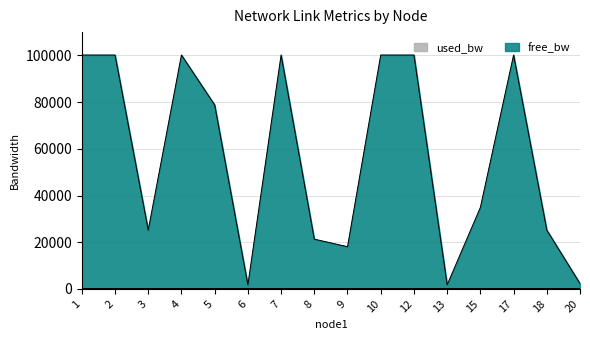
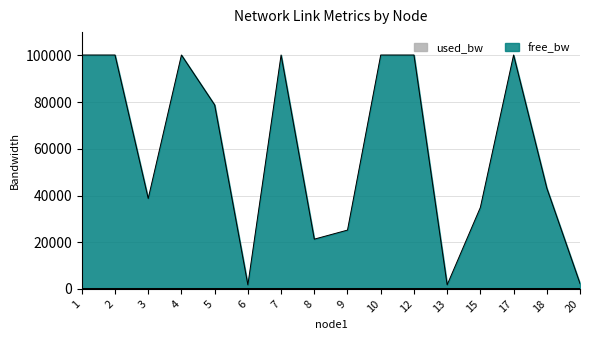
  {
    "used_bw": {
      "1": 0,
      "2": 0,
      "3": 0,
      "4": 0,
      "5": 0,
      "6": 0,
      "7": 0,
      "8": 0,
      "9": 0,
      "10": 0,
      "12": 0,
      "13": 0,
      "15": 0,
      "17": 0,
      "18": 0,
      "20": 0
    },
    "free_bw": {
      "1": 100000,
      "2": 100000,
-     "3": 25000,
+     "3": 39000,
      "4": 100000,
      "5": 79000,
      "6": 2000,
      "7": 100000,
      "8": 21000,
-     "9": 18000,
+     "9": 25000,
      "10": 100000,
      "12": 100000,
      "13": 2000,
      "15": 35000,
      "17": 100000,
-     "18": 25000,
+     "18": 43000,
      "20": 2000
    }
  }
